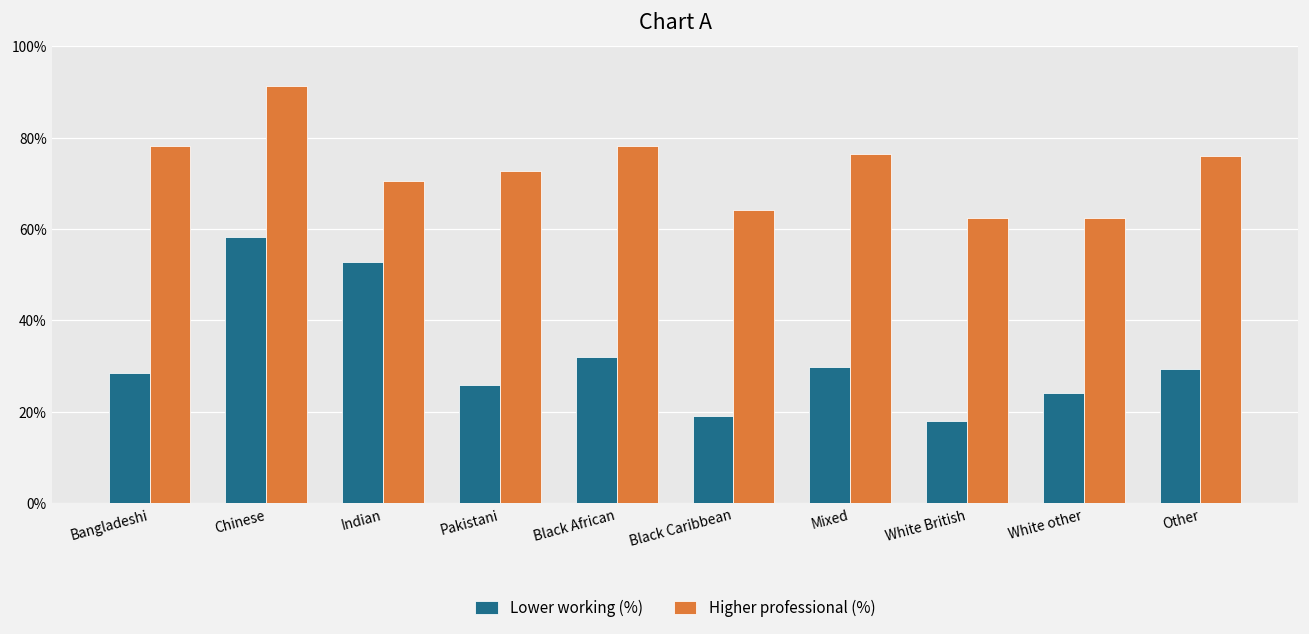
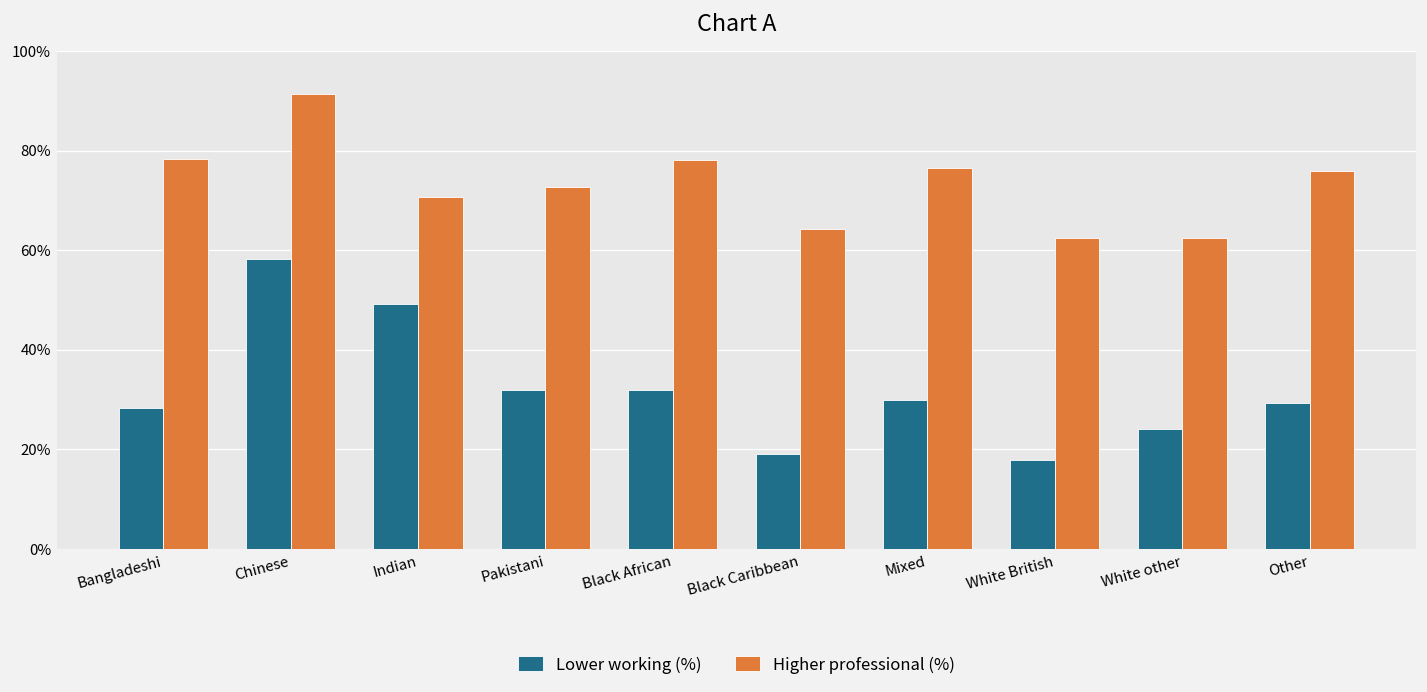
  {
    "Lower working (%)": {
      "Bangladeshi": "28%",
      "Chinese": "58%",
-     "Indian": "53%",
-     "Pakistani": "26%",
+     "Indian": "49%",
+     "Pakistani": "32%",
      "Black African": "32%",
      "Black Caribbean": "19%",
      "Mixed": "30%",
      "White British": "18%",
      "White other": "24%",
      "Other": "29%"
    },
    "Higher professional (%)": {
      "Bangladeshi": "78%",
      "Chinese": "91%",
      "Indian": "71%",
      "Pakistani": "73%",
      "Black African": "78%",
      "Black Caribbean": "64%",
      "Mixed": "76%",
      "White British": "62%",
      "White other": "62%",
      "Other": "76%"
    }
  }
